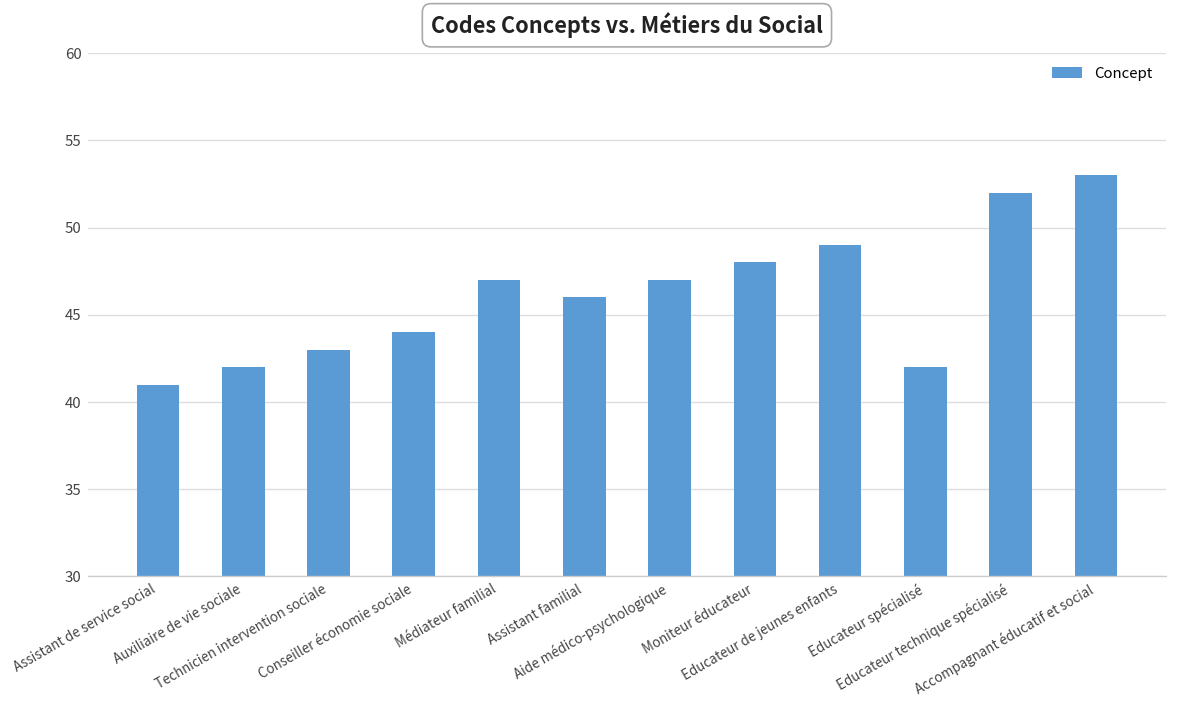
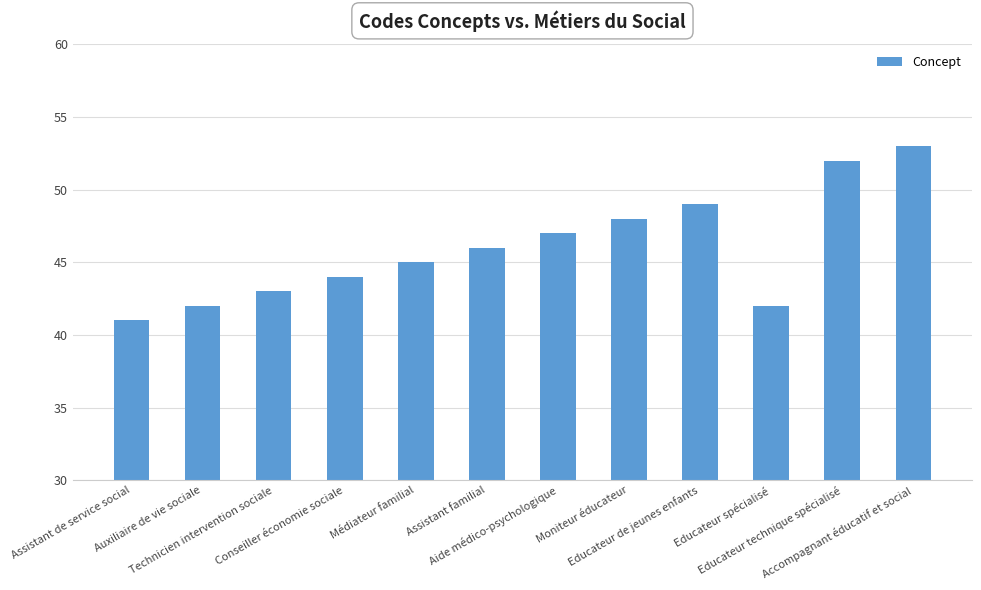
  {
    "Assistant de service social": 41,
    "Auxiliaire de vie sociale": 42,
    "Technicien intervention sociale": 43,
    "Conseiller économie sociale": 44,
-   "Médiateur familial": 47,
+   "Médiateur familial": 45,
    "Assistant familial": 46,
    "Aide médico-psychologique": 47,
    "Moniteur éducateur": 48,
    "Educateur de jeunes enfants": 49,
    "Educateur spécialisé": 42,
    "Educateur technique spécialisé": 52,
    "Accompagnant éducatif et social": 53
  }
